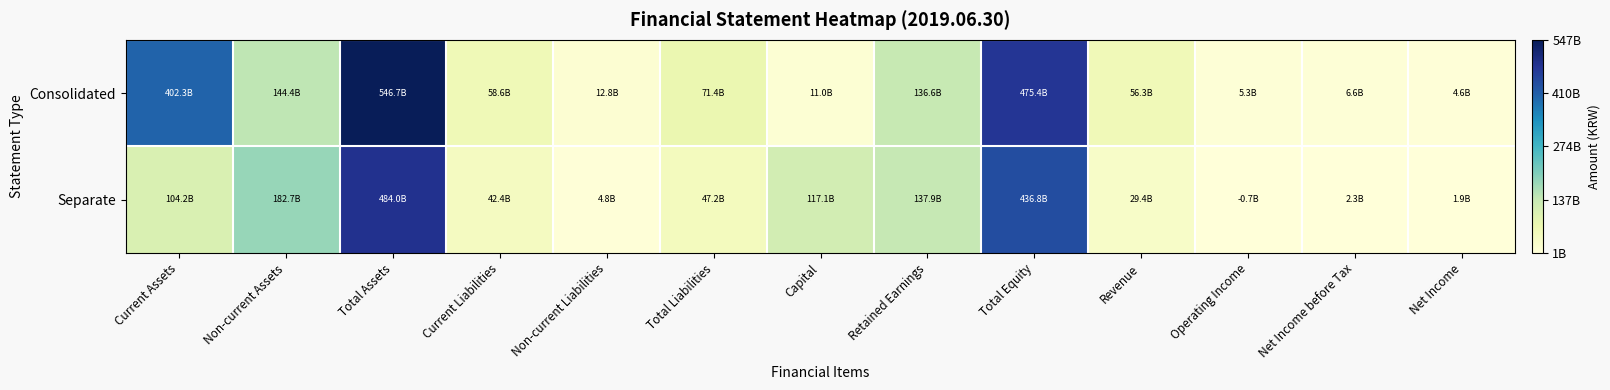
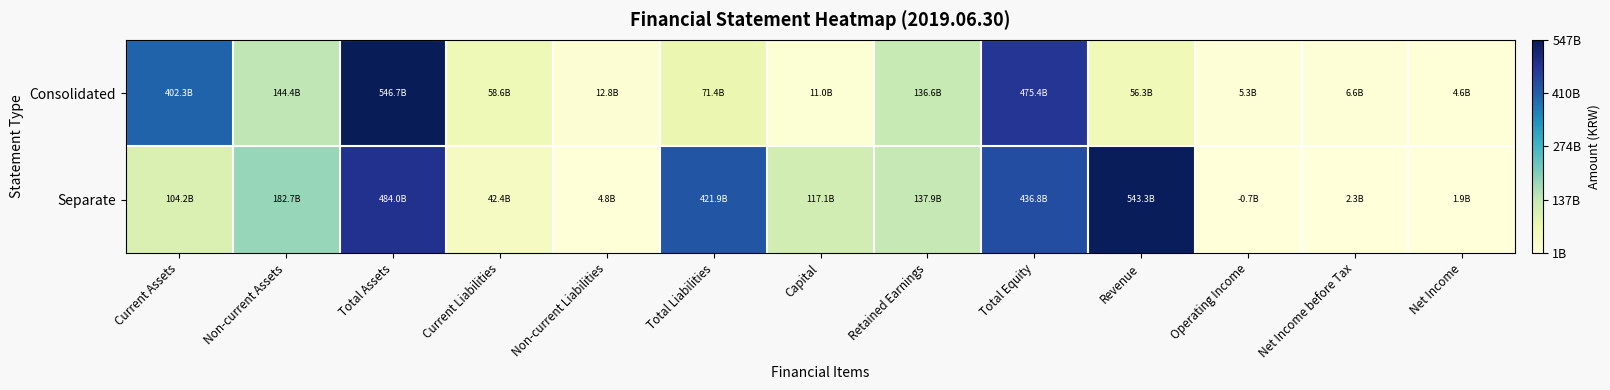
  {
    "Consolidated": {
      "Current Assets": "402.3B",
      "Non-current Assets": "144.4B",
      "Total Assets": "546.7B",
      "Current Liabilities": "58.6B",
      "Non-current Liabilities": "12.8B",
      "Total Liabilities": "71.4B",
      "Capital": "11.0B",
      "Retained Earnings": "136.6B",
      "Total Equity": "475.4B",
      "Revenue": "56.3B",
      "Operating Income": "5.3B",
      "Net Income before Tax": "6.6B",
      "Net Income": "4.6B"
    },
    "Separate": {
      "Current Assets": "104.2B",
      "Non-current Assets": "182.7B",
      "Total Assets": "484.0B",
      "Current Liabilities": "42.4B",
      "Non-current Liabilities": "4.8B",
-     "Total Liabilities": "47.2B",
+     "Total Liabilities": "421.9B",
      "Capital": "117.1B",
      "Retained Earnings": "137.9B",
      "Total Equity": "436.8B",
-     "Revenue": "29.4B",
+     "Revenue": "543.3B",
      "Operating Income": "-0.7B",
      "Net Income before Tax": "2.3B",
      "Net Income": "1.9B"
    }
  }
